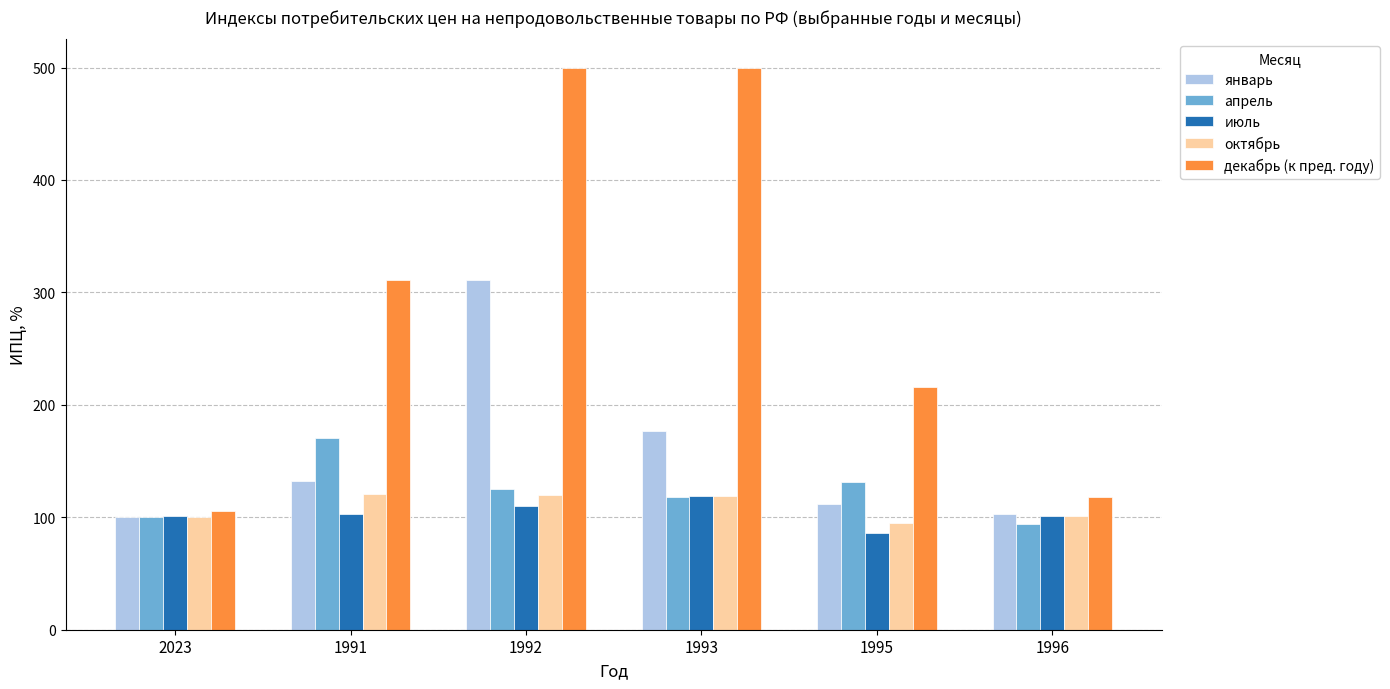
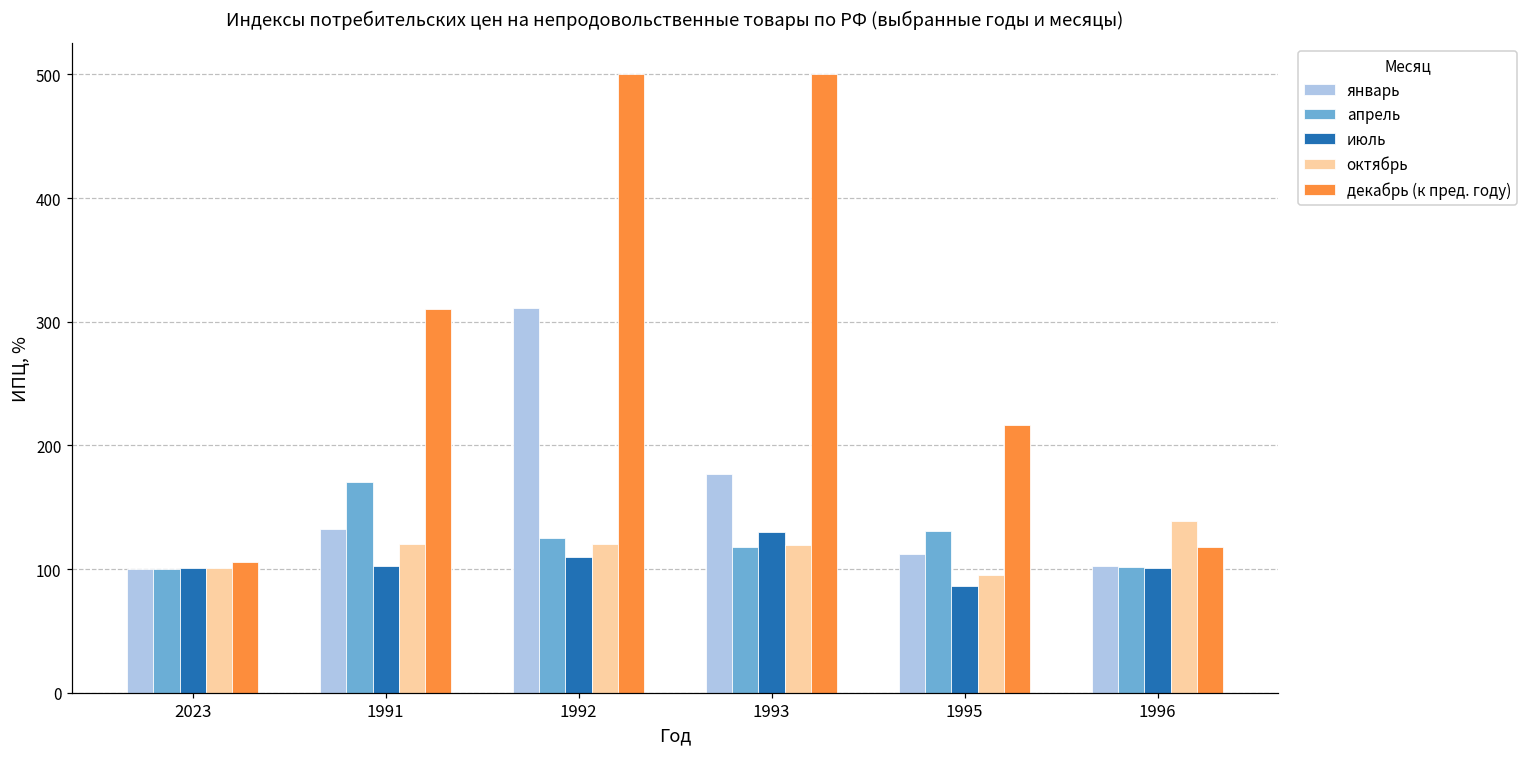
  {
    "январь": {
      "2023": 100,
      "1991": 132,
      "1992": 311,
      "1993": 177,
      "1995": 112,
      "1996": 103
    },
    "апрель": {
      "2023": 100,
      "1991": 171,
      "1992": 125,
      "1993": 118,
      "1995": 131,
-     "1996": 94
+     "1996": 101
    },
    "июль": {
      "2023": 101,
      "1991": 103,
      "1992": 110,
-     "1993": 119,
+     "1993": 130,
      "1995": 86,
      "1996": 101
    },
    "октябрь": {
      "2023": 101,
      "1991": 120,
      "1992": 120,
      "1993": 119,
      "1995": 95,
-     "1996": 101
+     "1996": 139
    },
    "декабрь (к пред. году)": {
      "2023": 106,
      "1991": 311,
      "1992": 500,
      "1993": 500,
      "1995": 216,
      "1996": 118
    }
  }
